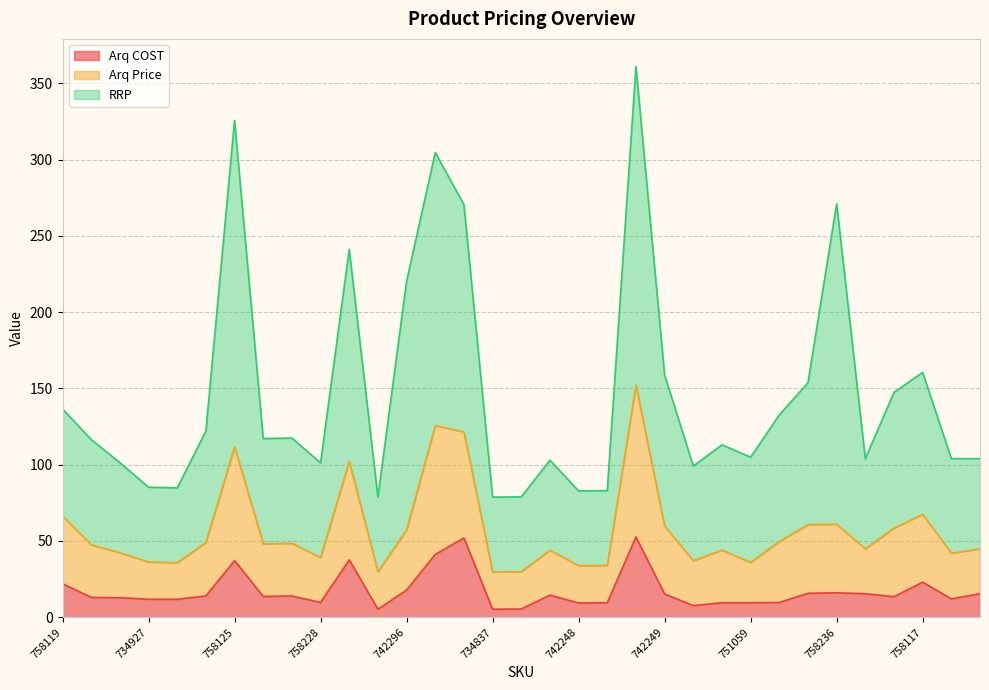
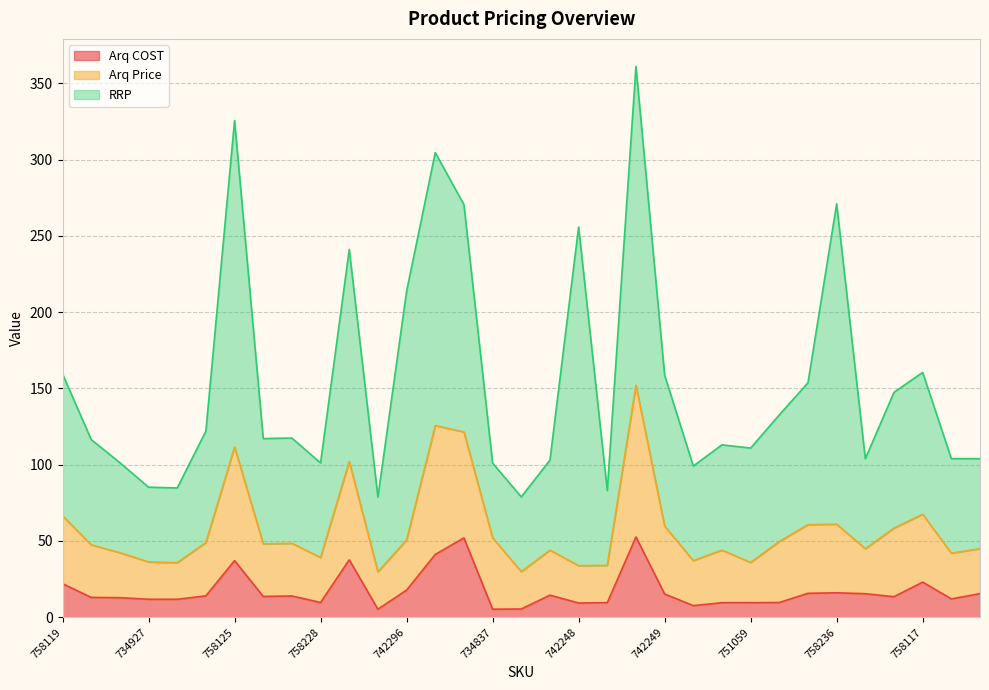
  {
    "Arq COST": {
      "758119": 22,
      "734927": 12,
      "758125": 37,
      "742296": 18,
      "734837": 5,
      "742248": 9,
      "742249": 15,
      "751059": 10,
      "758236": 16,
      "758117": 23
    },
    "Arq Price": {
      "758119": 45,
      "734927": 25,
      "758125": 75,
-     "742296": 40,
-     "734837": 25,
+     "742296": 33,
+     "734837": 47,
      "742248": 25,
      "742249": 45,
      "751059": 26,
      "758236": 45,
      "758117": 45
    },
    "RRP": {
-     "758119": 70,
+     "758119": 93,
      "734927": 49,
      "758125": 214,
      "742296": 163,
      "734837": 49,
-     "742248": 49,
+     "742248": 222,
      "742249": 99,
-     "751059": 69,
+     "751059": 75,
      "758236": 210,
      "758117": 93
    }
  }
